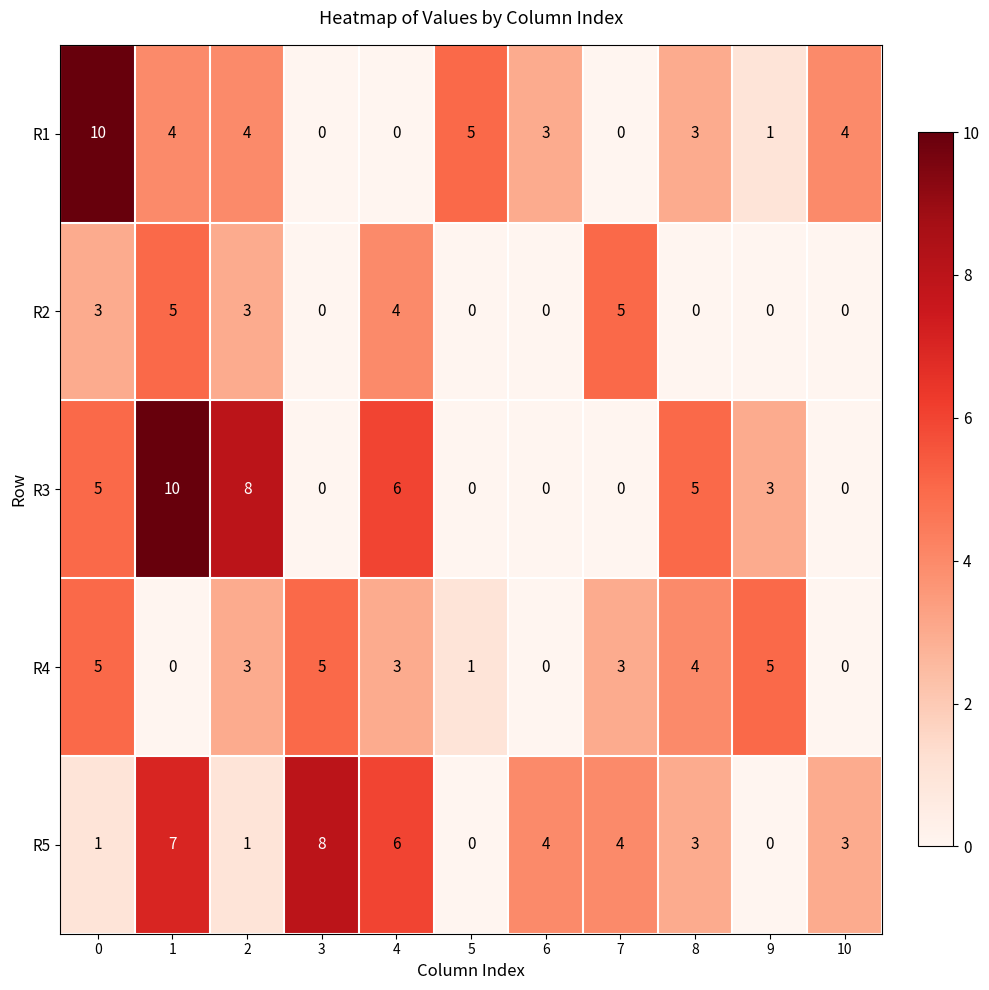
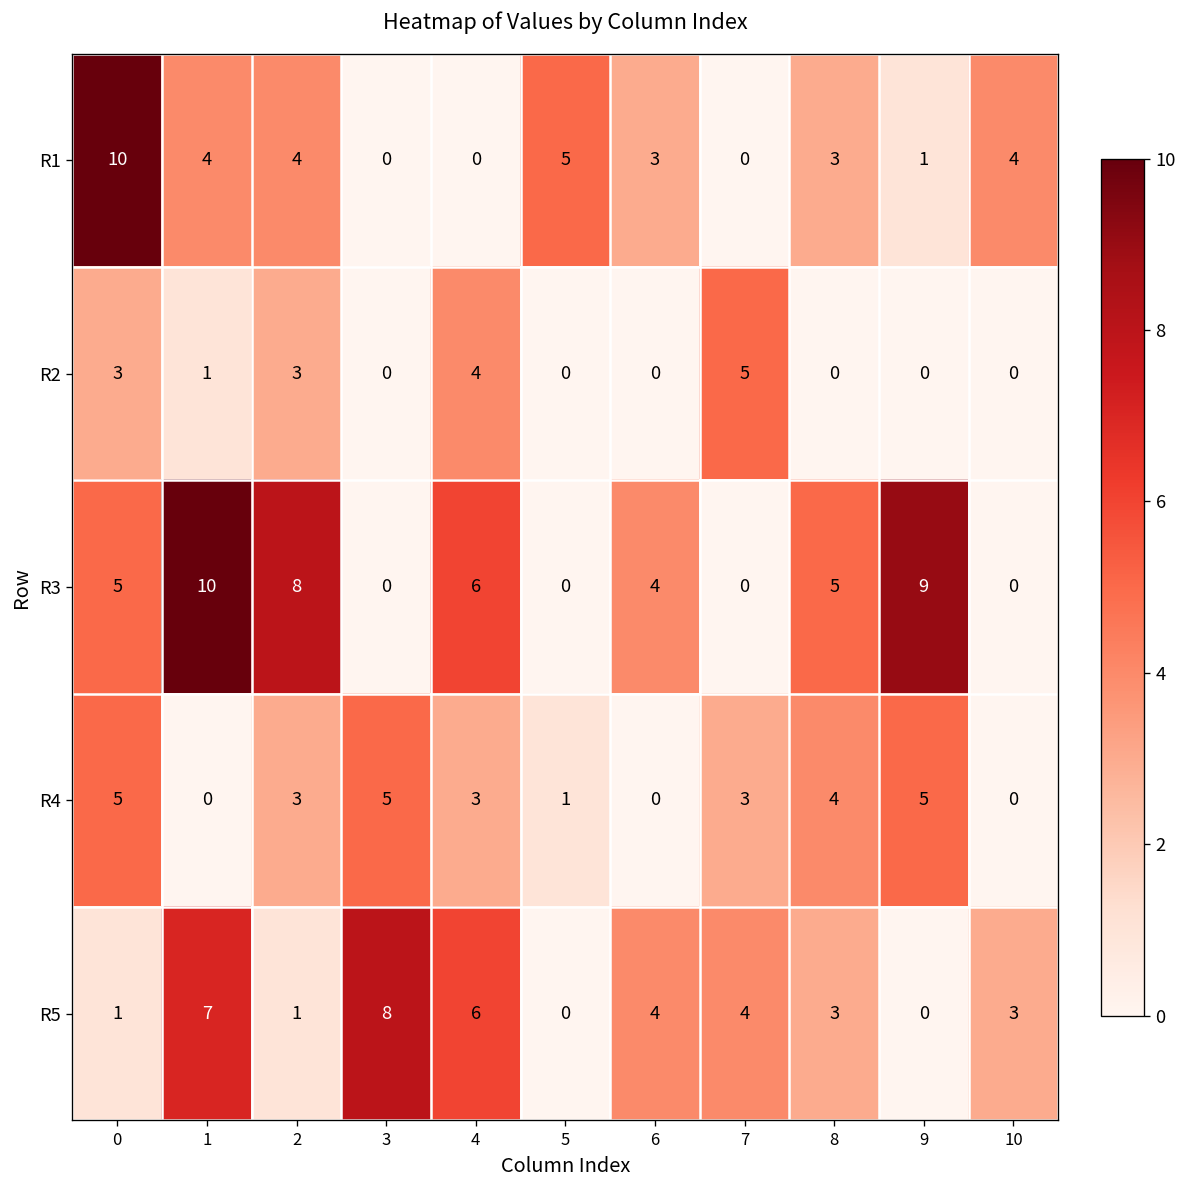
  {
    "R1": {
      "0": 10,
      "1": 4,
      "2": 4,
      "3": 0,
      "4": 0,
      "5": 5,
      "6": 3,
      "7": 0,
      "8": 3,
      "9": 1,
      "10": 4
    },
    "R2": {
      "0": 3,
-     "1": 5,
+     "1": 1,
      "2": 3,
      "3": 0,
      "4": 4,
      "5": 0,
      "6": 0,
      "7": 5,
      "8": 0,
      "9": 0,
      "10": 0
    },
    "R3": {
      "0": 5,
      "1": 10,
      "2": 8,
      "3": 0,
      "4": 6,
      "5": 0,
-     "6": 0,
+     "6": 4,
      "7": 0,
      "8": 5,
-     "9": 3,
+     "9": 9,
      "10": 0
    },
    "R4": {
      "0": 5,
      "1": 0,
      "2": 3,
      "3": 5,
      "4": 3,
      "5": 1,
      "6": 0,
      "7": 3,
      "8": 4,
      "9": 5,
      "10": 0
    },
    "R5": {
      "0": 1,
      "1": 7,
      "2": 1,
      "3": 8,
      "4": 6,
      "5": 0,
      "6": 4,
      "7": 4,
      "8": 3,
      "9": 0,
      "10": 3
    }
  }
